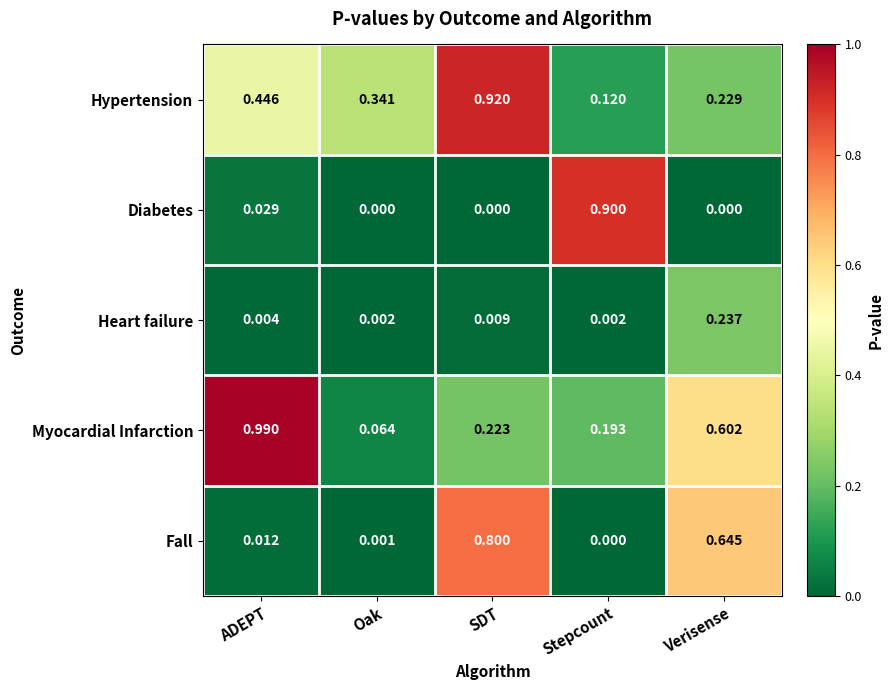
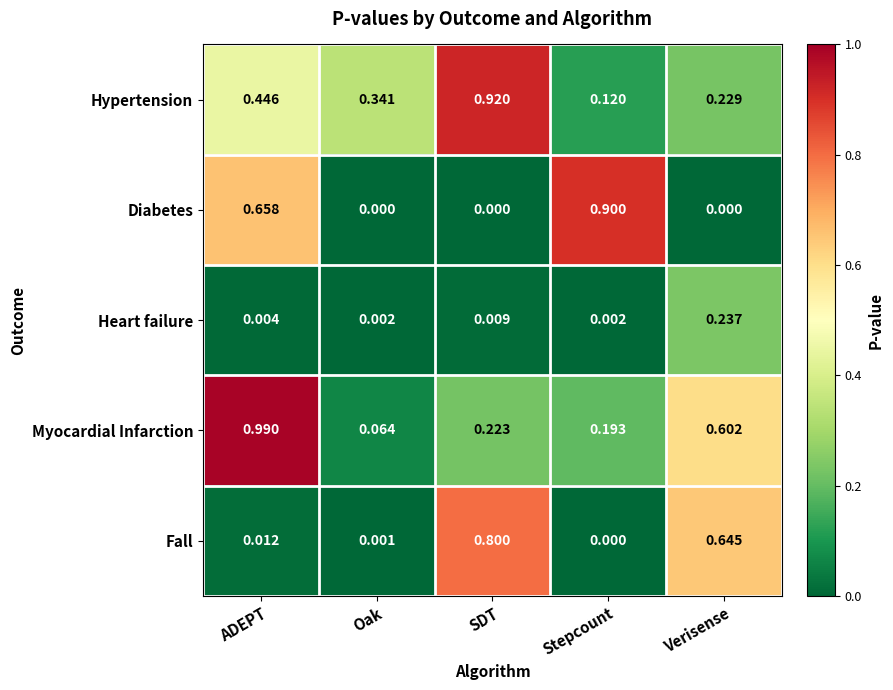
  {
    "Hypertension": {
      "ADEPT": 0.446,
      "Oak": 0.341,
      "SDT": 0.920,
      "Stepcount": 0.120,
      "Verisense": 0.229
    },
    "Diabetes": {
-     "ADEPT": 0.029,
+     "ADEPT": 0.658,
      "Oak": 0.000,
      "SDT": 0.000,
      "Stepcount": 0.900,
      "Verisense": 0.000
    },
    "Heart failure": {
      "ADEPT": 0.004,
      "Oak": 0.002,
      "SDT": 0.009,
      "Stepcount": 0.002,
      "Verisense": 0.237
    },
    "Myocardial Infarction": {
      "ADEPT": 0.990,
      "Oak": 0.064,
      "SDT": 0.223,
      "Stepcount": 0.193,
      "Verisense": 0.602
    },
    "Fall": {
      "ADEPT": 0.012,
      "Oak": 0.001,
      "SDT": 0.800,
      "Stepcount": 0.000,
      "Verisense": 0.645
    }
  }
